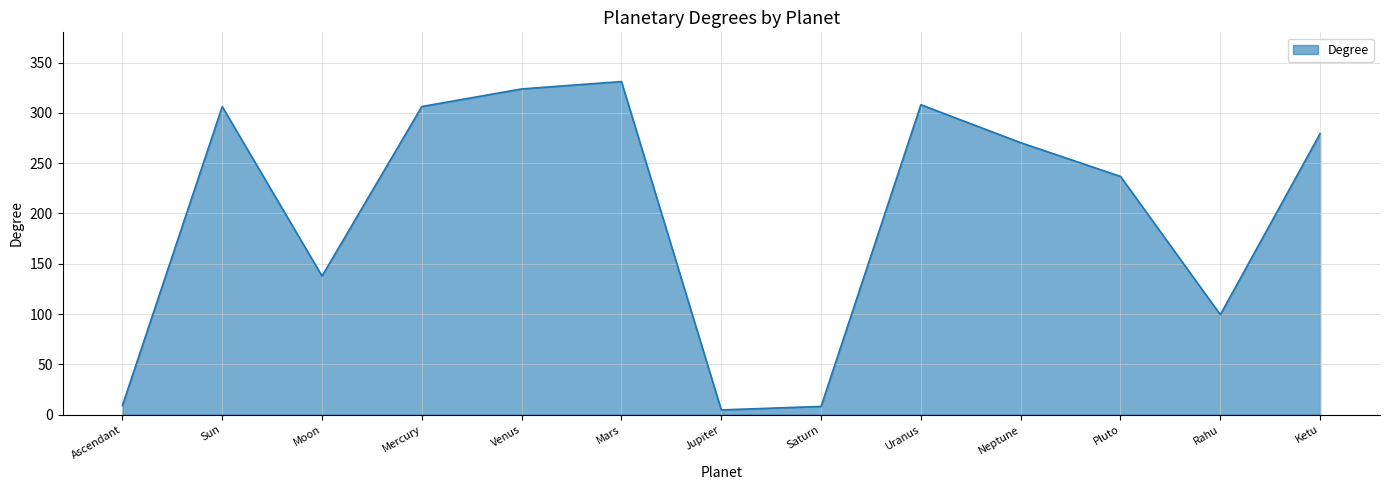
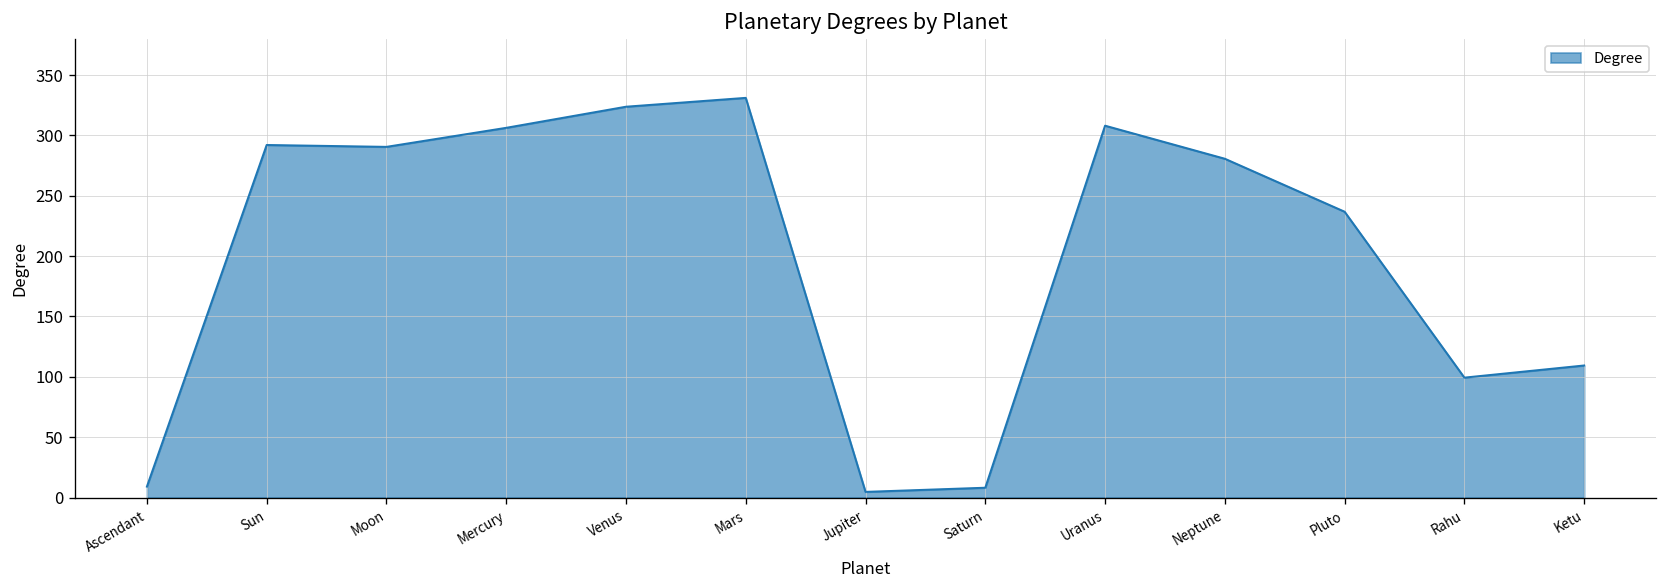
  {
    "Ascendant": 9,
-   "Sun": 306,
-   "Moon": 138,
+   "Sun": 292,
+   "Moon": 290,
    "Mercury": 306,
    "Venus": 324,
    "Mars": 331,
    "Jupiter": 5,
    "Saturn": 8,
    "Uranus": 308,
-   "Neptune": 270,
+   "Neptune": 281,
    "Pluto": 237,
    "Rahu": 99,
-   "Ketu": 279
+   "Ketu": 109
  }
